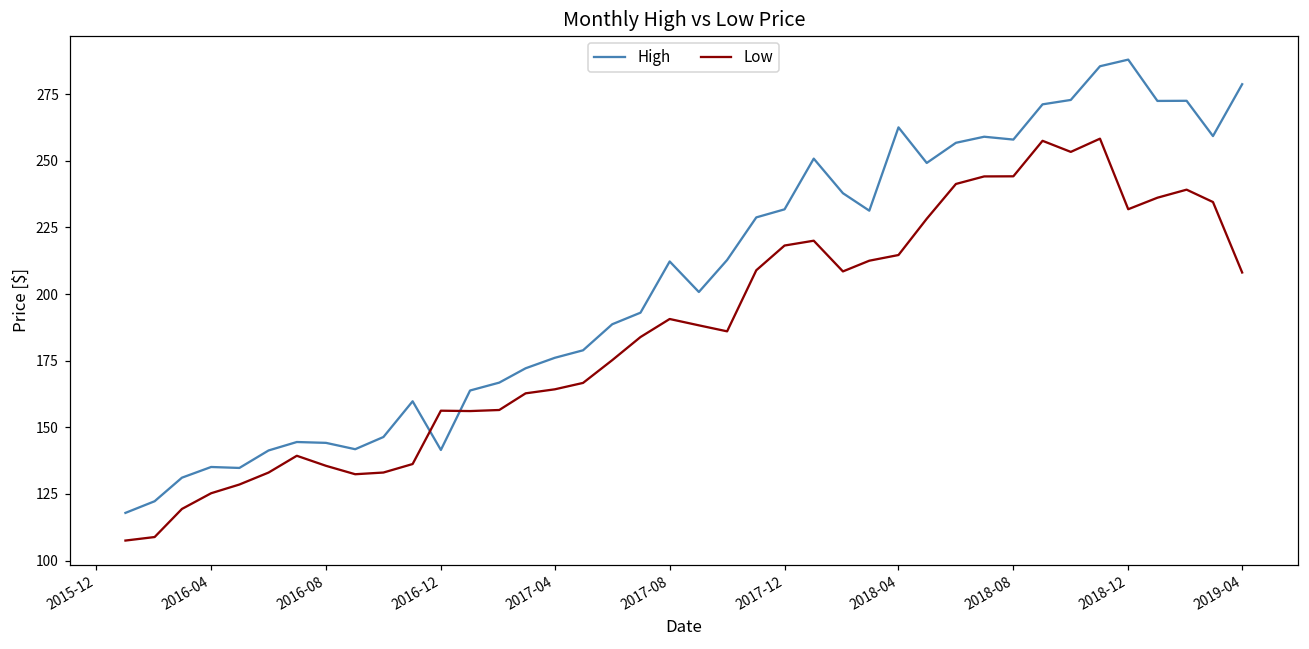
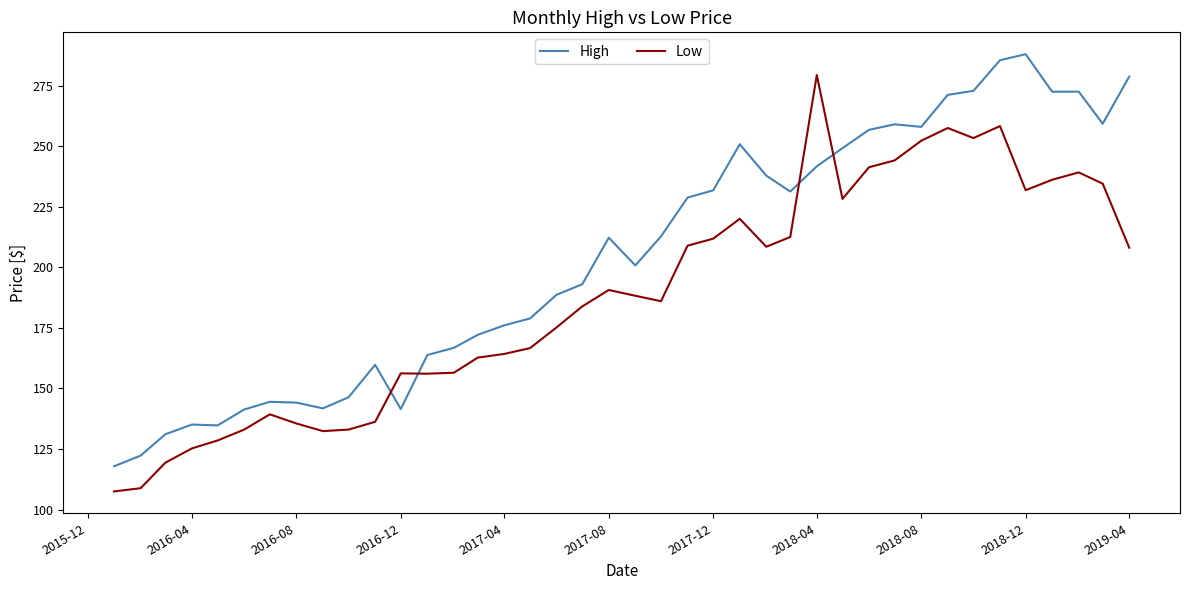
  {
    "High": {
      "2016-04": 135,
      "2016-08": 144,
      "2016-12": 142,
      "2017-04": 176,
      "2017-08": 212,
      "2017-12": 232,
-     "2018-04": 263,
+     "2018-04": 242,
      "2018-08": 258,
      "2018-12": 288,
      "2019-04": 279
    },
    "Low": {
      "2016-04": 125,
      "2016-08": 136,
      "2016-12": 156,
      "2017-04": 164,
      "2017-08": 191,
-     "2017-12": 218,
-     "2018-04": 215,
-     "2018-08": 244,
+     "2017-12": 212,
+     "2018-04": 279,
+     "2018-08": 252,
      "2018-12": 232,
      "2019-04": 208
    }
  }
